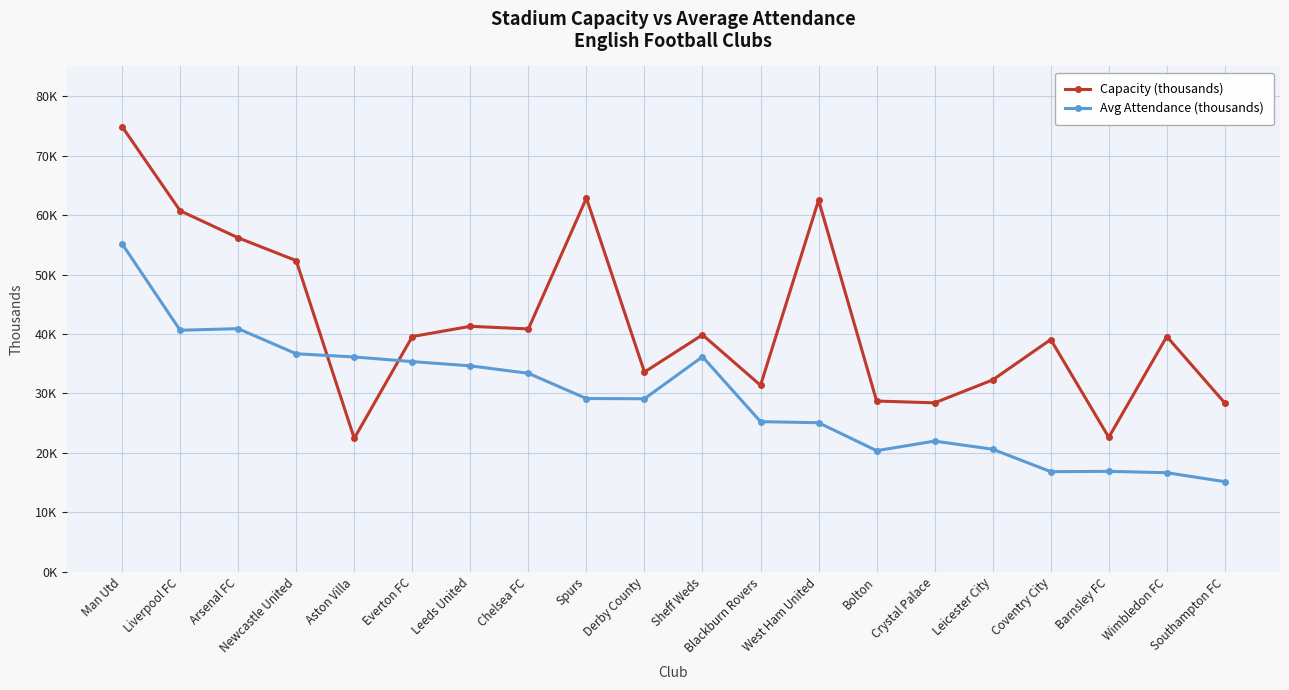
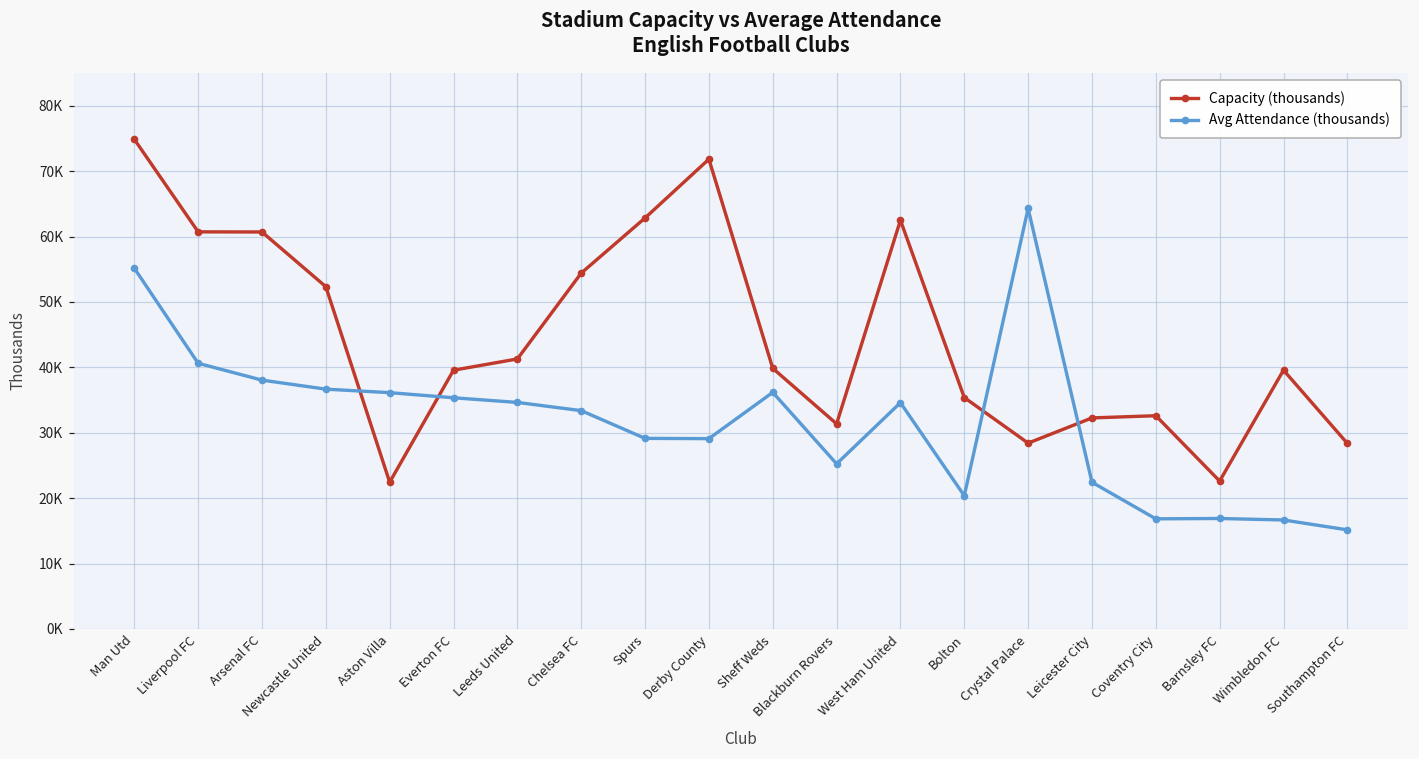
  {
    "Capacity (thousands)": {
      "Man Utd": 75000,
      "Liverpool FC": 61000,
-     "Arsenal FC": 56000,
+     "Arsenal FC": 61000,
      "Newcastle United": 52000,
      "Aston Villa": 22000,
      "Everton FC": 40000,
      "Leeds United": 41000,
-     "Chelsea FC": 41000,
+     "Chelsea FC": 54000,
      "Spurs": 63000,
-     "Derby County": 34000,
+     "Derby County": 72000,
      "Sheff Weds": 40000,
      "Blackburn Rovers": 31000,
      "West Ham United": 63000,
-     "Bolton": 29000,
+     "Bolton": 35000,
      "Crystal Palace": 28000,
      "Leicester City": 32000,
-     "Coventry City": 39000,
+     "Coventry City": 33000,
      "Barnsley FC": 23000,
      "Wimbledon FC": 40000,
      "Southampton FC": 28000
    },
    "Avg Attendance (thousands)": {
      "Man Utd": 55000,
      "Liverpool FC": 41000,
-     "Arsenal FC": 41000,
+     "Arsenal FC": 38000,
      "Newcastle United": 37000,
      "Aston Villa": 36000,
      "Everton FC": 35000,
      "Leeds United": 35000,
      "Chelsea FC": 33000,
      "Spurs": 29000,
      "Derby County": 29000,
      "Sheff Weds": 36000,
      "Blackburn Rovers": 25000,
-     "West Ham United": 25000,
+     "West Ham United": 35000,
      "Bolton": 20000,
-     "Crystal Palace": 22000,
-     "Leicester City": 21000,
+     "Crystal Palace": 64000,
+     "Leicester City": 22000,
      "Coventry City": 17000,
      "Barnsley FC": 17000,
      "Wimbledon FC": 17000,
      "Southampton FC": 15000
    }
  }
